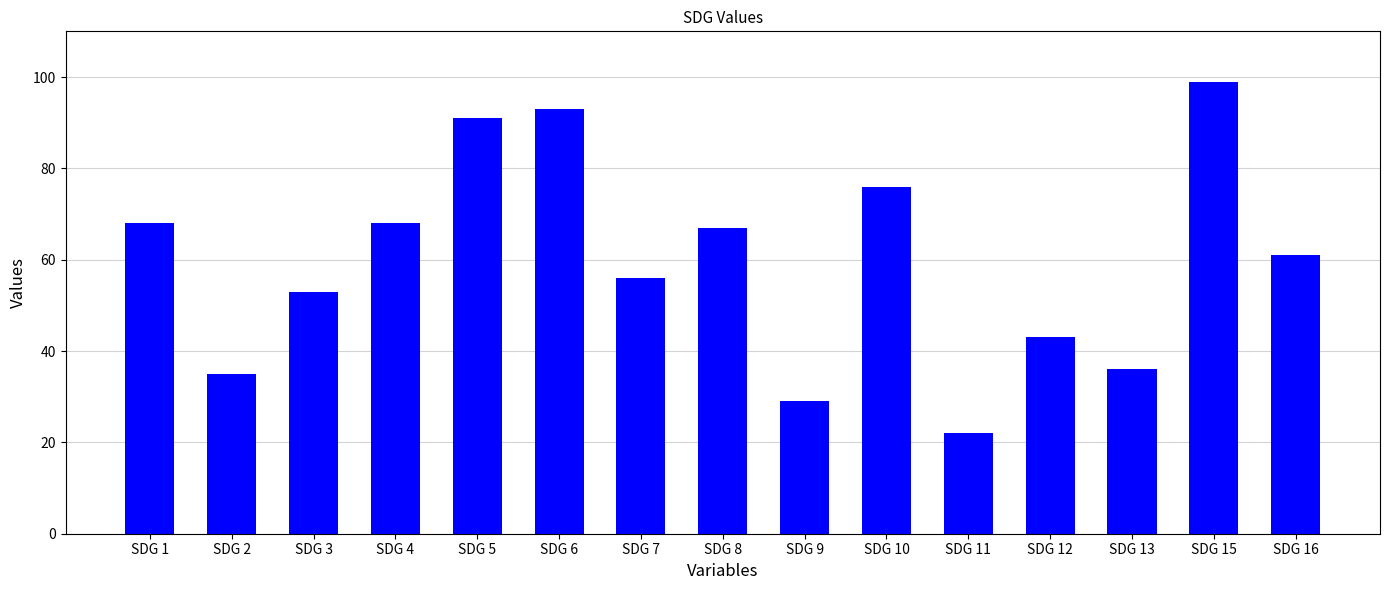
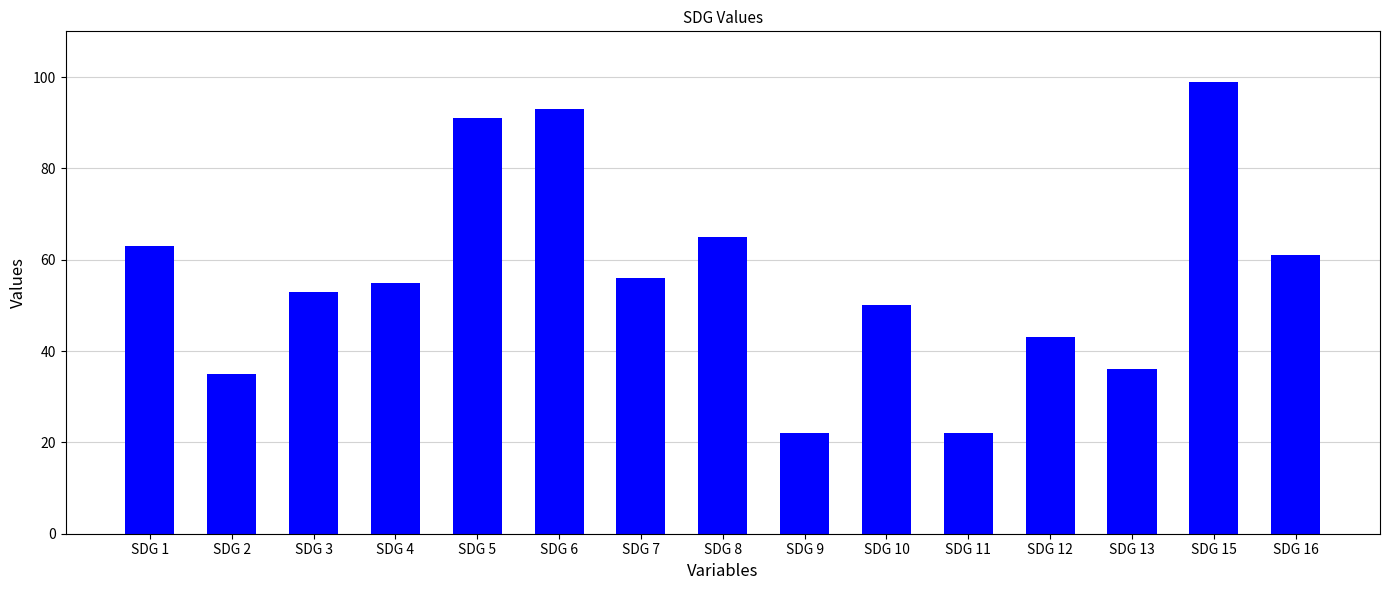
  {
-   "SDG 1": 68,
+   "SDG 1": 63,
    "SDG 2": 35,
    "SDG 3": 53,
-   "SDG 4": 68,
+   "SDG 4": 55,
    "SDG 5": 91,
    "SDG 6": 93,
    "SDG 7": 56,
-   "SDG 8": 67,
-   "SDG 9": 29,
-   "SDG 10": 76,
+   "SDG 8": 65,
+   "SDG 9": 22,
+   "SDG 10": 50,
    "SDG 11": 22,
    "SDG 12": 43,
    "SDG 13": 36,
    "SDG 15": 99,
    "SDG 16": 61
  }
